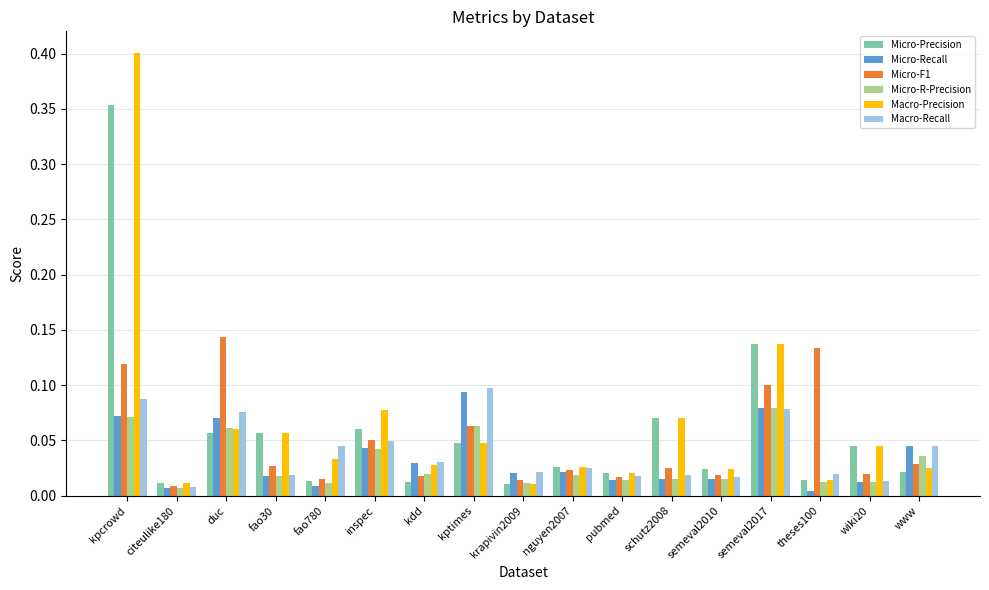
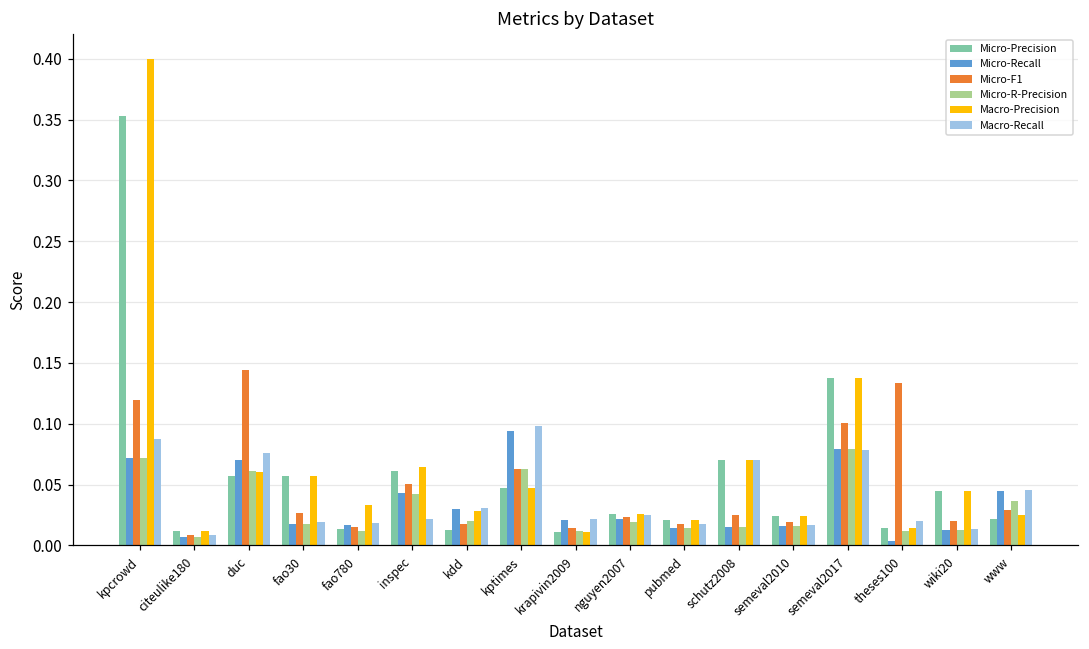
  {
    "Micro-Recall": {
      "kpcrowd": 0.072,
      "citeulike180": 0.007,
      "duc": 0.070,
      "fao30": 0.018,
-     "fao780": 0.009,
+     "fao780": 0.017,
      "inspec": 0.043,
      "kdd": 0.030,
      "kptimes": 0.094,
      "krapivin2009": 0.020,
      "nguyen2007": 0.022,
      "pubmed": 0.015,
      "schutz2008": 0.015,
      "semeval2010": 0.016,
      "semeval2017": 0.079,
      "theses100": 0.004,
      "wiki20": 0.013,
      "www": 0.045
    },
    "Micro-F1": {
      "kpcrowd": 0.119,
      "citeulike180": 0.008,
      "duc": 0.144,
      "fao30": 0.027,
      "fao780": 0.015,
      "inspec": 0.050,
      "kdd": 0.017,
      "kptimes": 0.063,
      "krapivin2009": 0.014,
      "nguyen2007": 0.023,
      "pubmed": 0.017,
      "schutz2008": 0.025,
      "semeval2010": 0.019,
      "semeval2017": 0.101,
      "theses100": 0.133,
      "wiki20": 0.020,
      "www": 0.029
    },
    "Macro-Precision": {
      "kpcrowd": 0.400,
      "citeulike180": 0.011,
      "duc": 0.061,
      "fao30": 0.057,
      "fao780": 0.033,
-     "inspec": 0.077,
+     "inspec": 0.064,
      "kdd": 0.028,
      "kptimes": 0.048,
      "krapivin2009": 0.011,
      "nguyen2007": 0.026,
      "pubmed": 0.021,
      "schutz2008": 0.070,
      "semeval2010": 0.024,
      "semeval2017": 0.138,
      "theses100": 0.014,
      "wiki20": 0.045,
      "www": 0.025
    },
    "Macro-Recall": {
      "kpcrowd": 0.087,
      "citeulike180": 0.008,
      "duc": 0.076,
      "fao30": 0.019,
-     "fao780": 0.045,
-     "inspec": 0.049,
+     "fao780": 0.018,
+     "inspec": 0.021,
      "kdd": 0.030,
      "kptimes": 0.098,
      "krapivin2009": 0.021,
      "nguyen2007": 0.025,
      "pubmed": 0.018,
-     "schutz2008": 0.019,
+     "schutz2008": 0.071,
      "semeval2010": 0.017,
      "semeval2017": 0.078,
      "theses100": 0.020,
      "wiki20": 0.013,
      "www": 0.045
    }
  }
